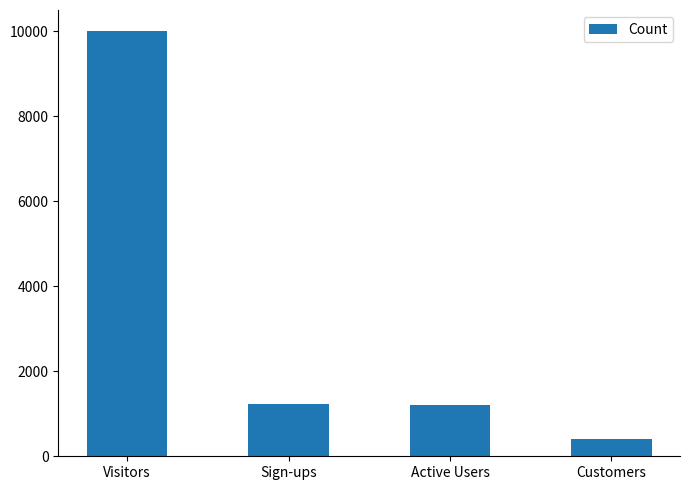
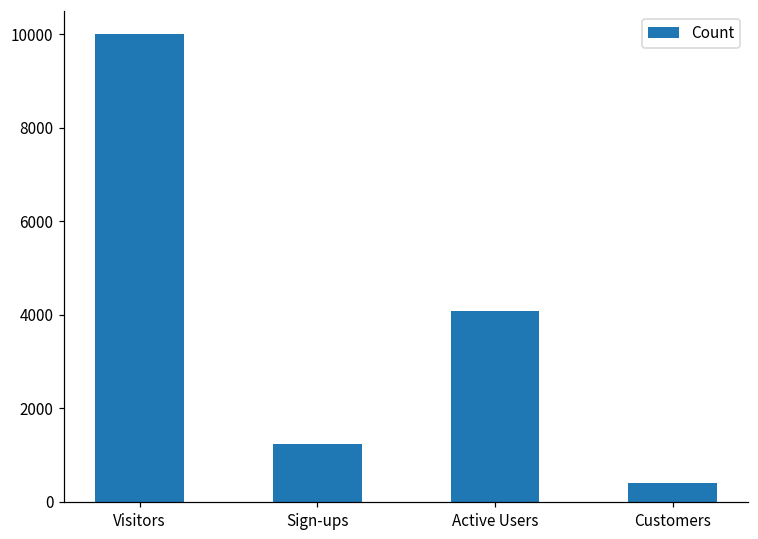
  {
    "Visitors": 10000,
    "Sign-ups": 1200,
-   "Active Users": 1200,
+   "Active Users": 4100,
    "Customers": 400
  }
